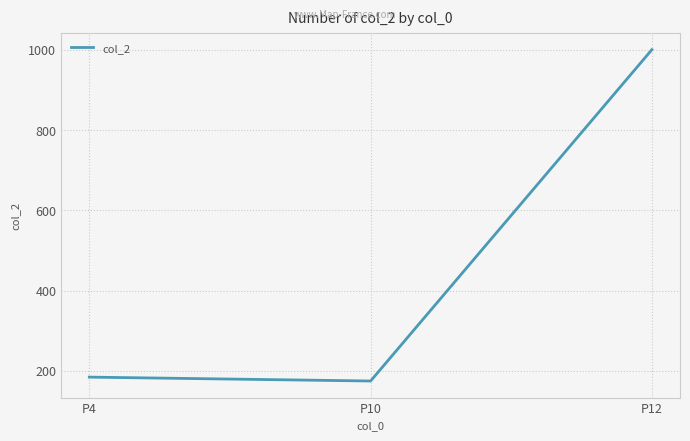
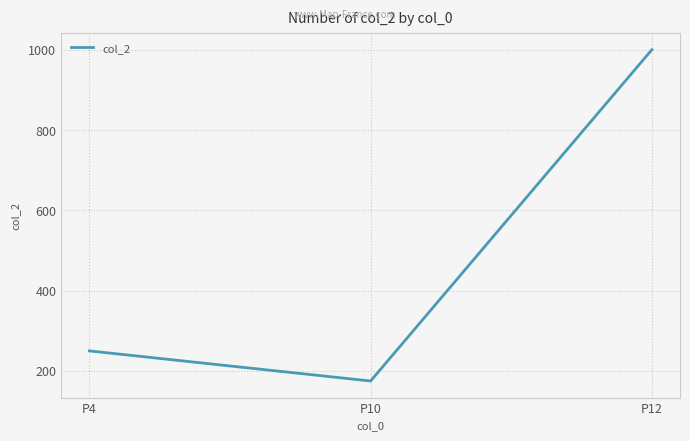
  {
-   "P4": 180,
+   "P4": 250,
    "P10": 180,
    "P12": 1000
  }
